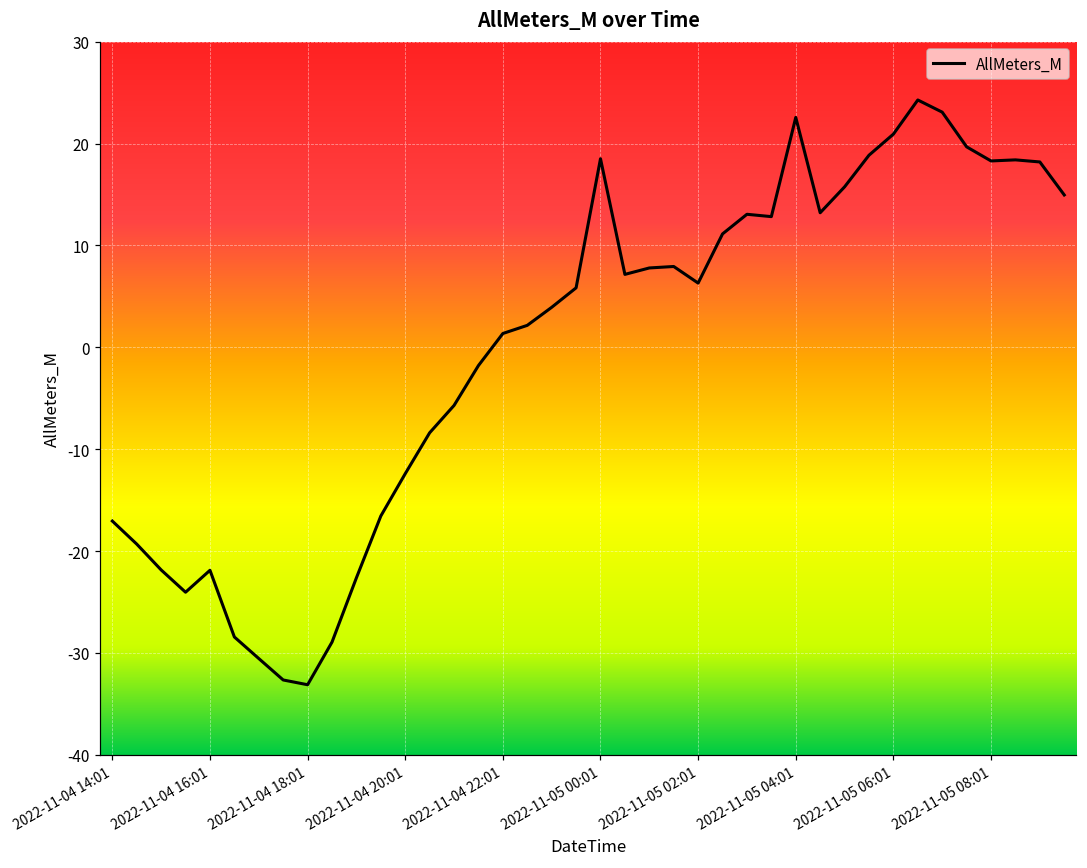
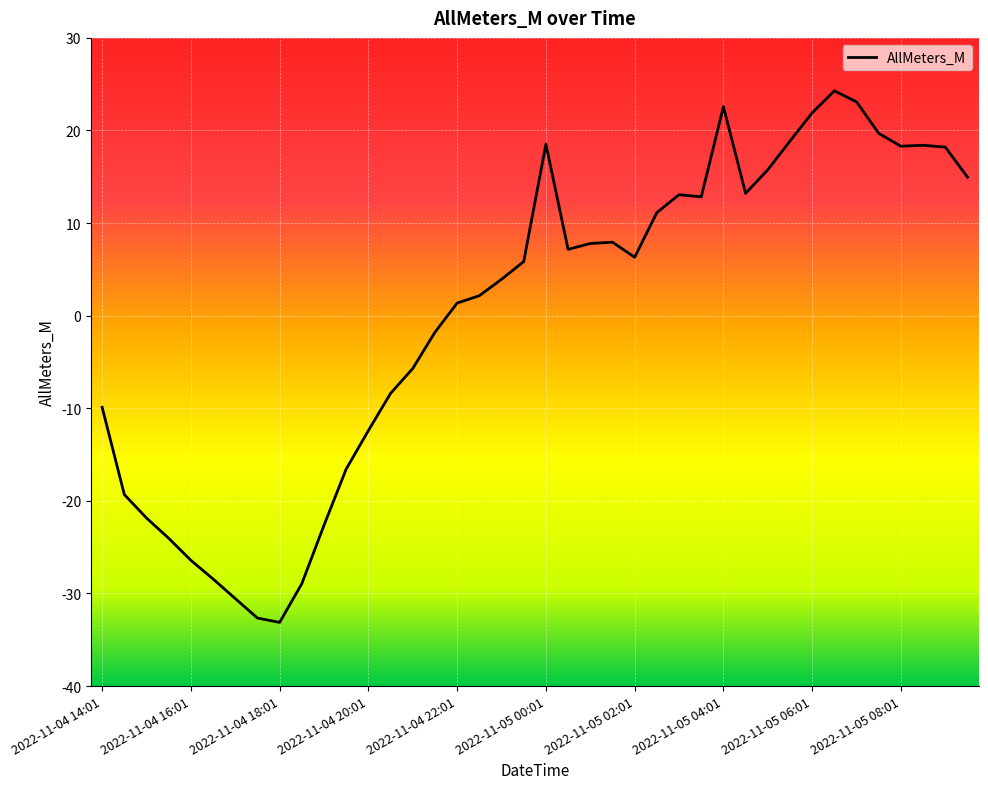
  {
-   "2022-11-04 14:01": -17,
-   "2022-11-04 16:01": -22,
+   "2022-11-04 14:01": -10,
+   "2022-11-04 16:01": -26,
    "2022-11-04 18:01": -33,
    "2022-11-04 20:01": -12,
    "2022-11-04 22:01": 1,
    "2022-11-05 00:01": 19,
    "2022-11-05 02:01": 6,
    "2022-11-05 04:01": 23,
-   "2022-11-05 06:01": 21,
+   "2022-11-05 06:01": 22,
    "2022-11-05 08:01": 18
  }
